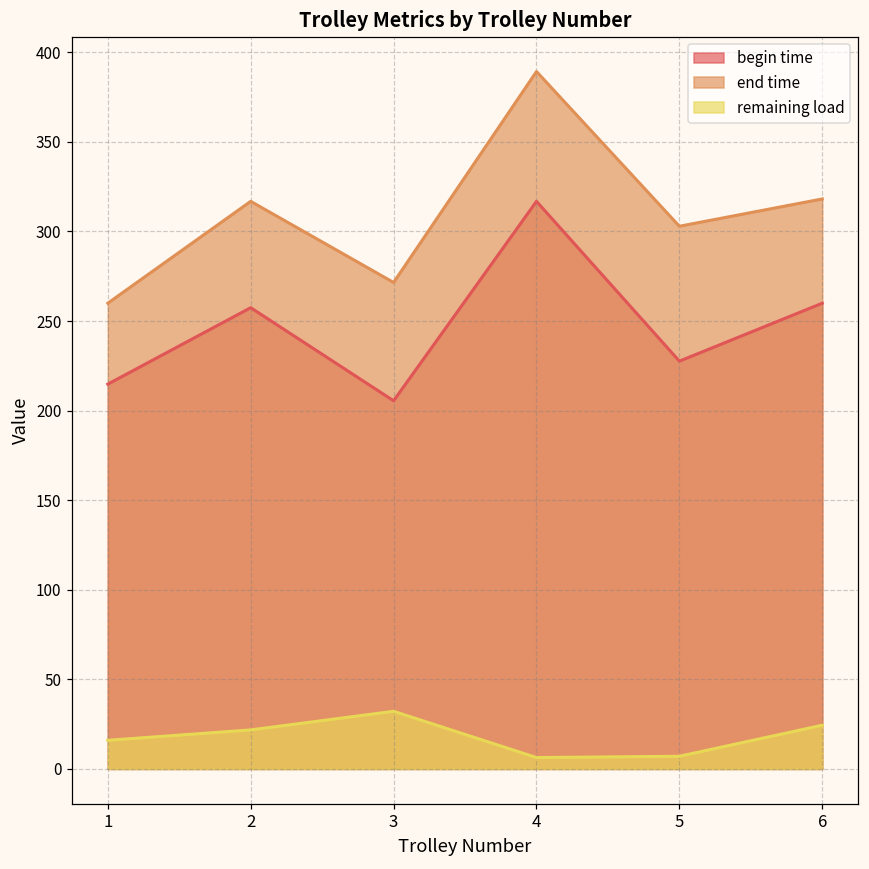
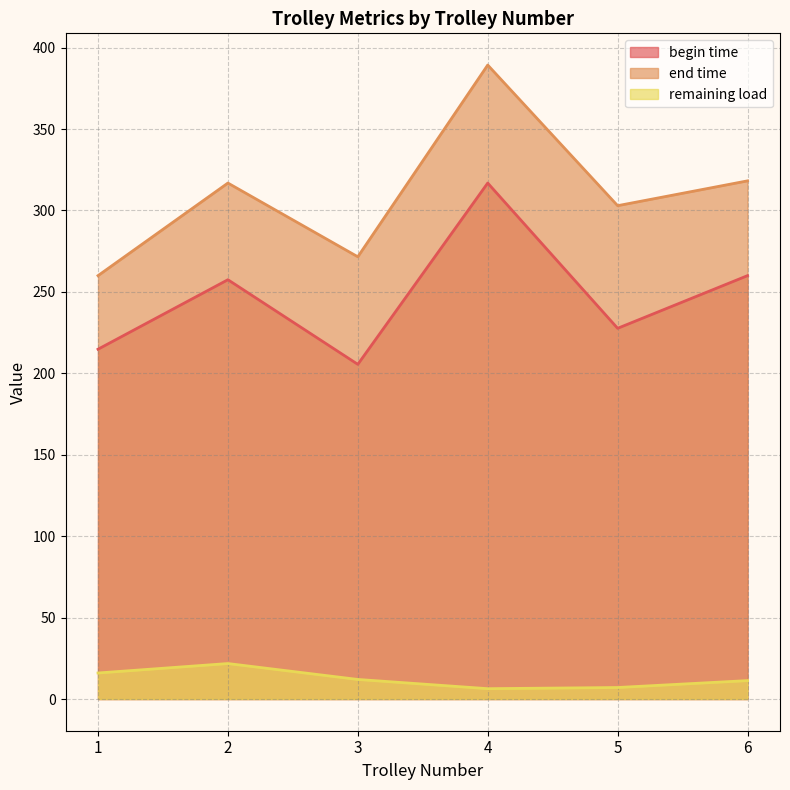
  {
    "remaining load": {
      "1": 16,
      "2": 22,
-     "3": 32,
+     "3": 12,
      "4": 6,
      "5": 7,
-     "6": 24
+     "6": 11
    }
  }
